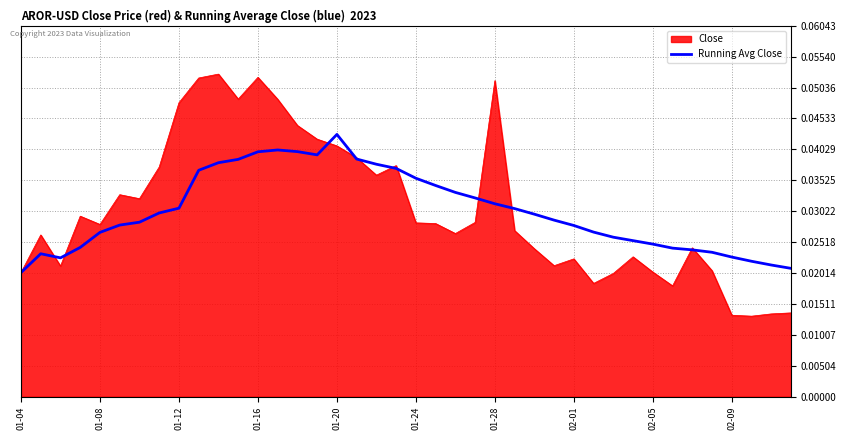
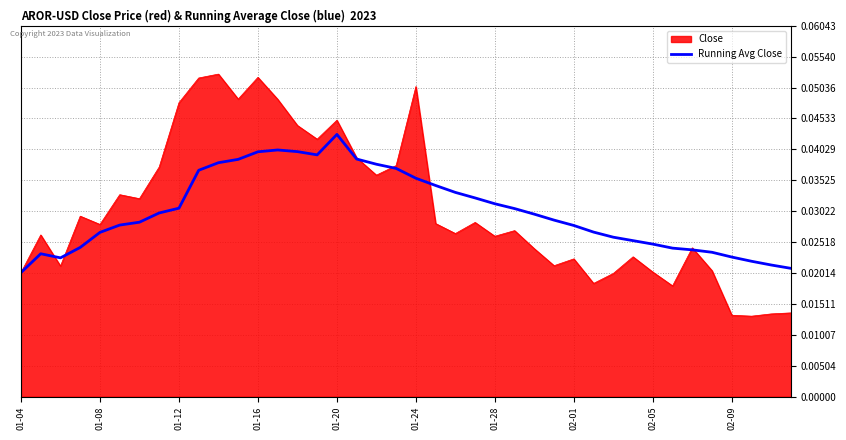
  {
    "Close": {
      "01-08": 0.028,
      "01-12": 0.048,
      "01-16": 0.052,
-     "01-20": 0.041,
-     "01-24": 0.028,
-     "01-28": 0.051,
+     "01-20": 0.045,
+     "01-24": 0.051,
+     "01-28": 0.026,
      "02-01": 0.022,
      "02-05": 0.020,
      "02-09": 0.013
    },
    "Running Avg Close": {
      "01-08": 0.027,
      "01-12": 0.031,
      "01-16": 0.040,
      "01-20": 0.043,
      "01-24": 0.036,
      "01-28": 0.031,
      "02-01": 0.028,
      "02-05": 0.025,
      "02-09": 0.023
    }
  }
